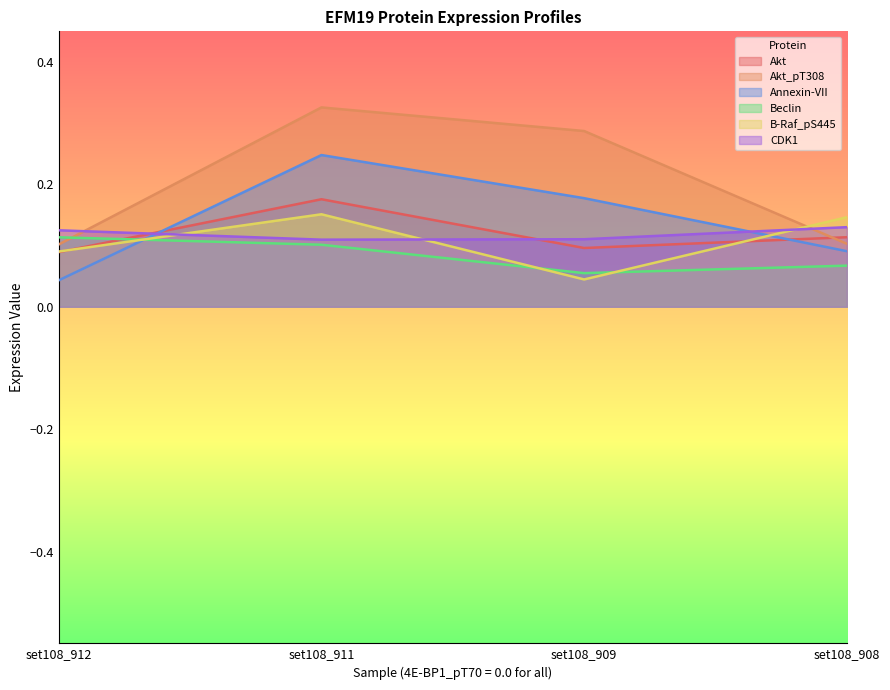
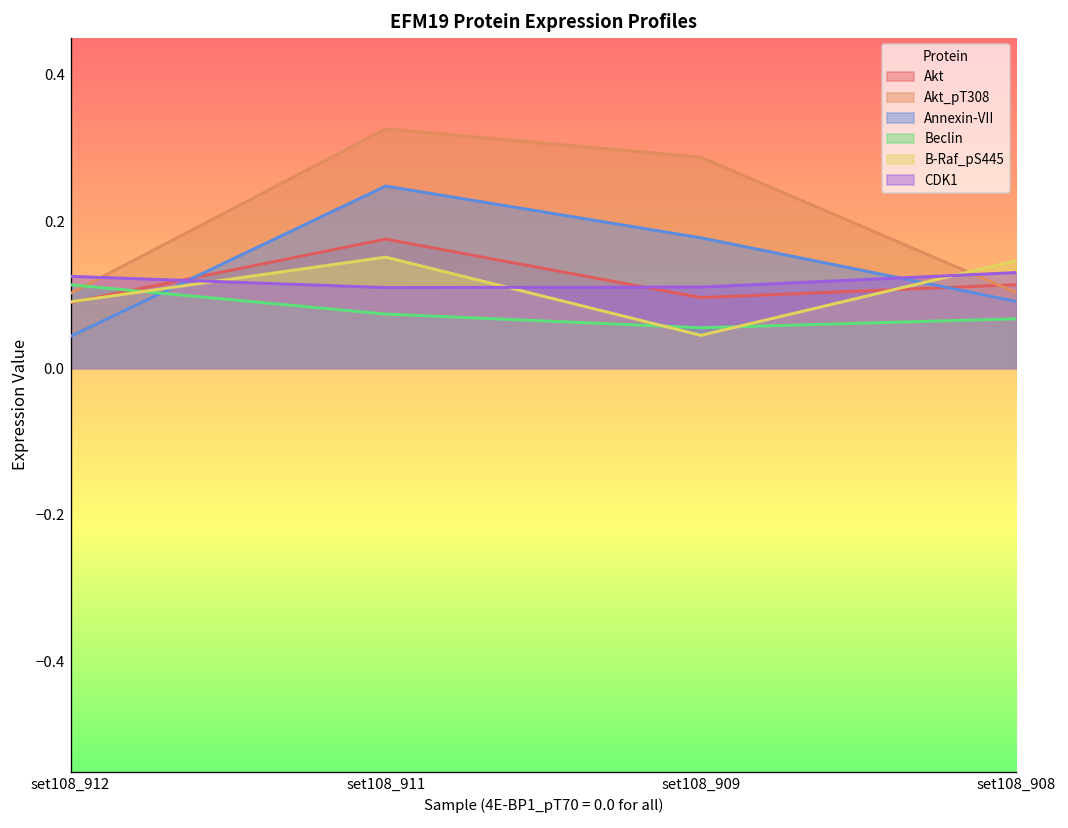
  {
    "Beclin": {
      "set108_912": 0.11,
-     "set108_911": 0.10,
+     "set108_911": 0.07,
      "set108_909": 0.05,
      "set108_908": 0.07
    }
  }
